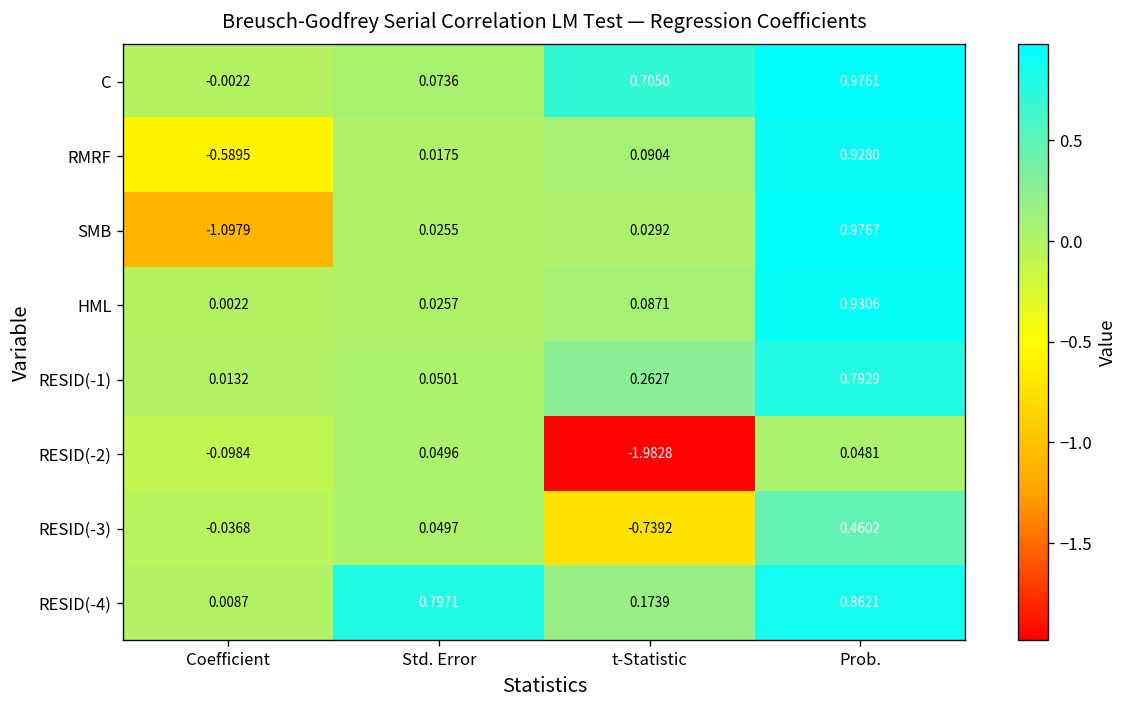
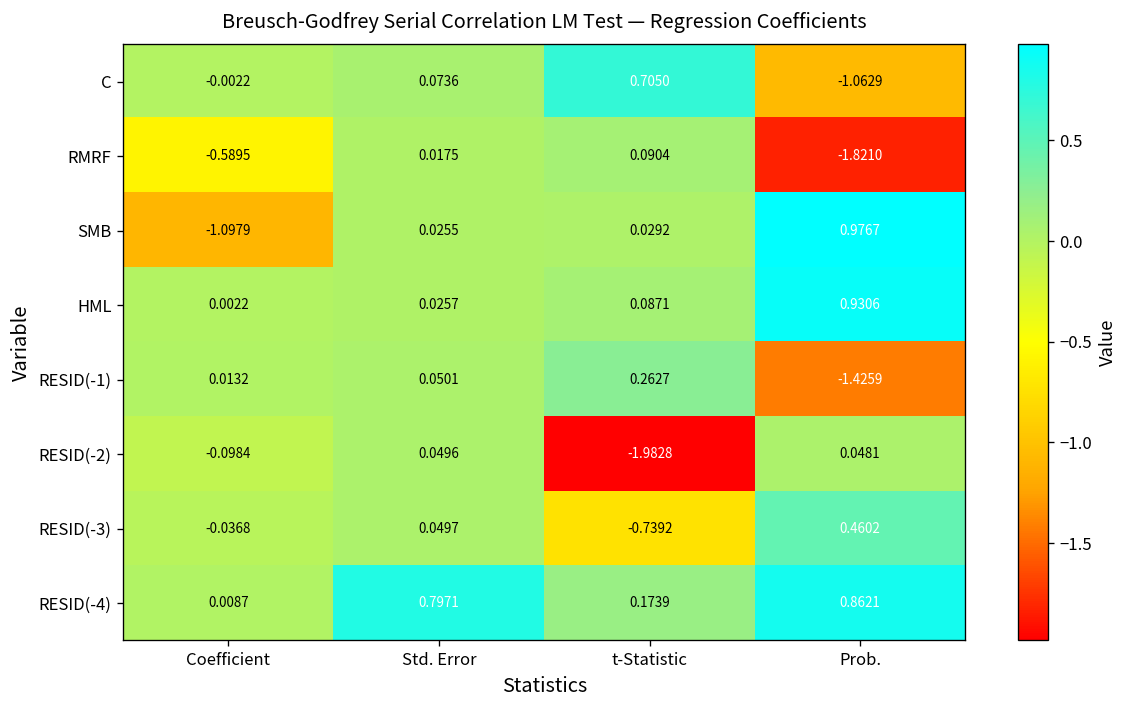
  {
    "C": {
      "Coefficient": -0.0022,
      "Std. Error": 0.0736,
      "t-Statistic": 0.7050,
-     "Prob.": 0.9761
+     "Prob.": -1.0629
    },
    "RMRF": {
      "Coefficient": -0.5895,
      "Std. Error": 0.0175,
      "t-Statistic": 0.0904,
-     "Prob.": 0.9280
+     "Prob.": -1.8210
    },
    "SMB": {
      "Coefficient": -1.0979,
      "Std. Error": 0.0255,
      "t-Statistic": 0.0292,
      "Prob.": 0.9767
    },
    "HML": {
      "Coefficient": 0.0022,
      "Std. Error": 0.0257,
      "t-Statistic": 0.0871,
      "Prob.": 0.9306
    },
    "RESID(-1)": {
      "Coefficient": 0.0132,
      "Std. Error": 0.0501,
      "t-Statistic": 0.2627,
-     "Prob.": 0.7929
+     "Prob.": -1.4259
    },
    "RESID(-2)": {
      "Coefficient": -0.0984,
      "Std. Error": 0.0496,
      "t-Statistic": -1.9828,
      "Prob.": 0.0481
    },
    "RESID(-3)": {
      "Coefficient": -0.0368,
      "Std. Error": 0.0497,
      "t-Statistic": -0.7392,
      "Prob.": 0.4602
    },
    "RESID(-4)": {
      "Coefficient": 0.0087,
      "Std. Error": 0.7971,
      "t-Statistic": 0.1739,
      "Prob.": 0.8621
    }
  }
